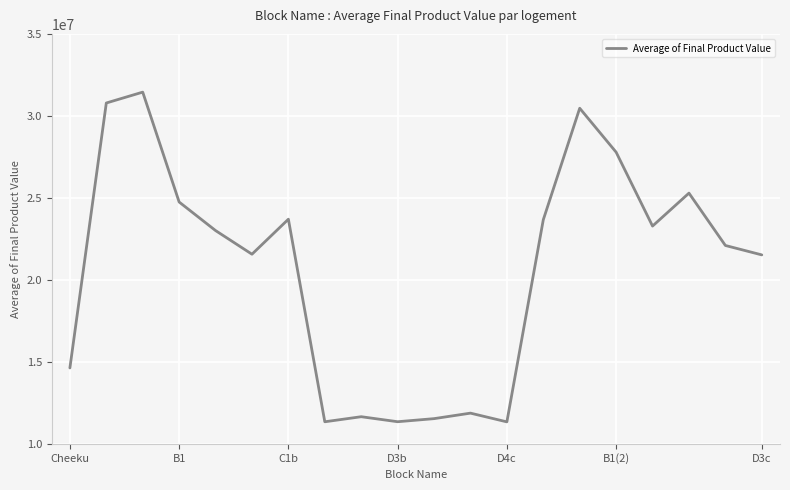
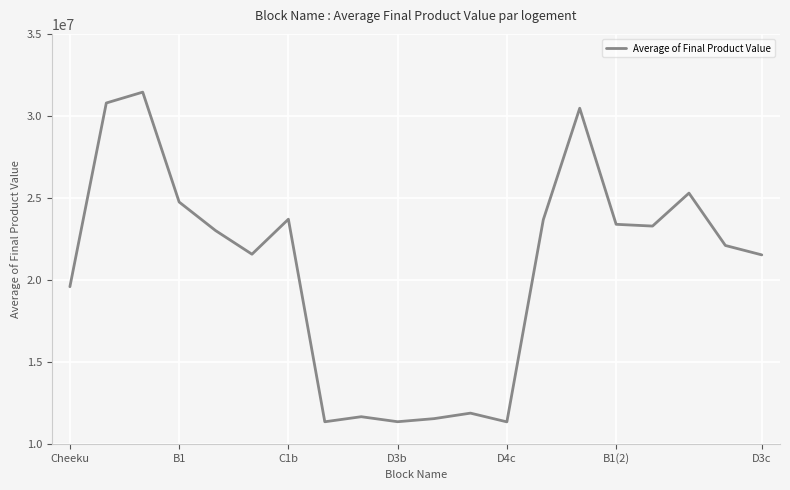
  {
-   "Cheeku": 14600000,
+   "Cheeku": 19600000,
    "B1": 24700000,
    "C1b": 23700000,
    "D3b": 11300000,
    "D4c": 11300000,
-   "B1(2)": 27800000,
+   "B1(2)": 23400000,
    "D3c": 21500000
  }
